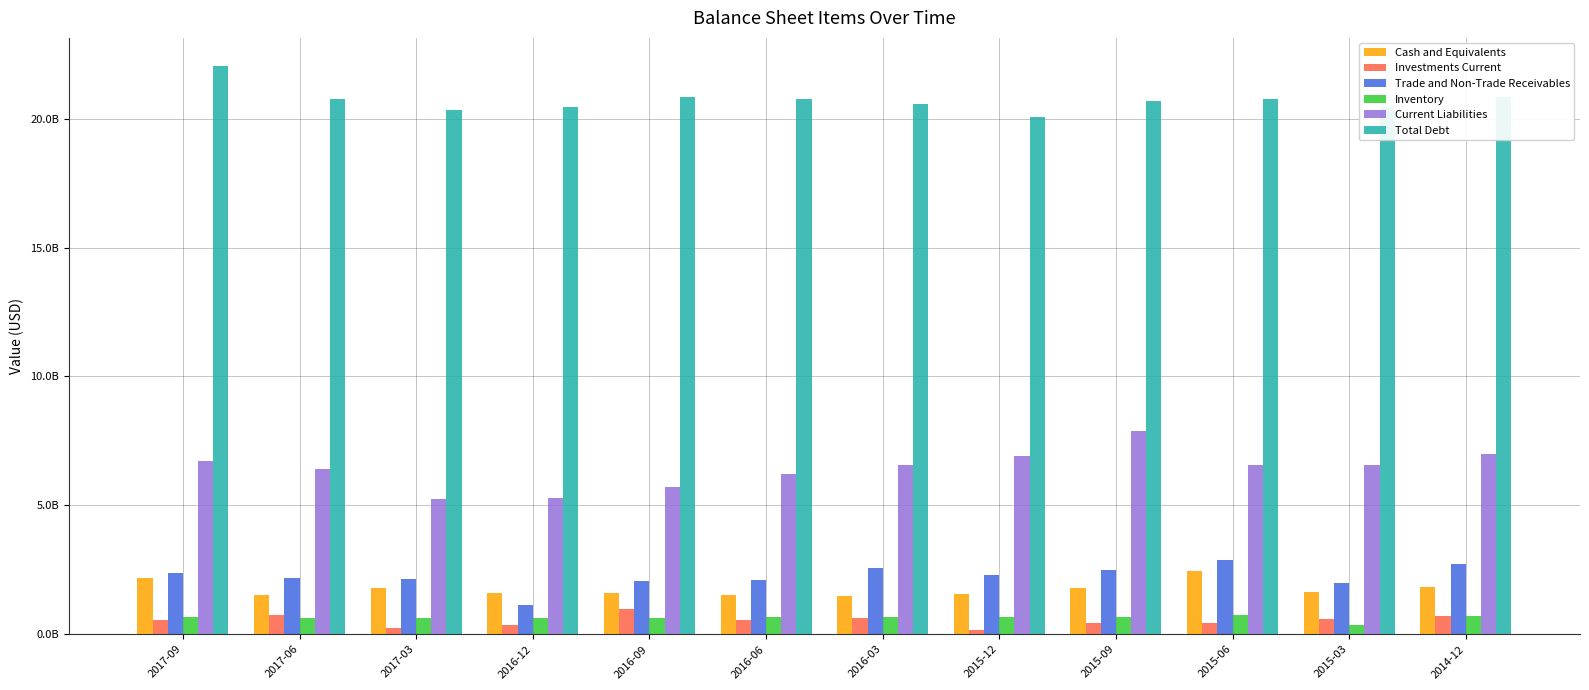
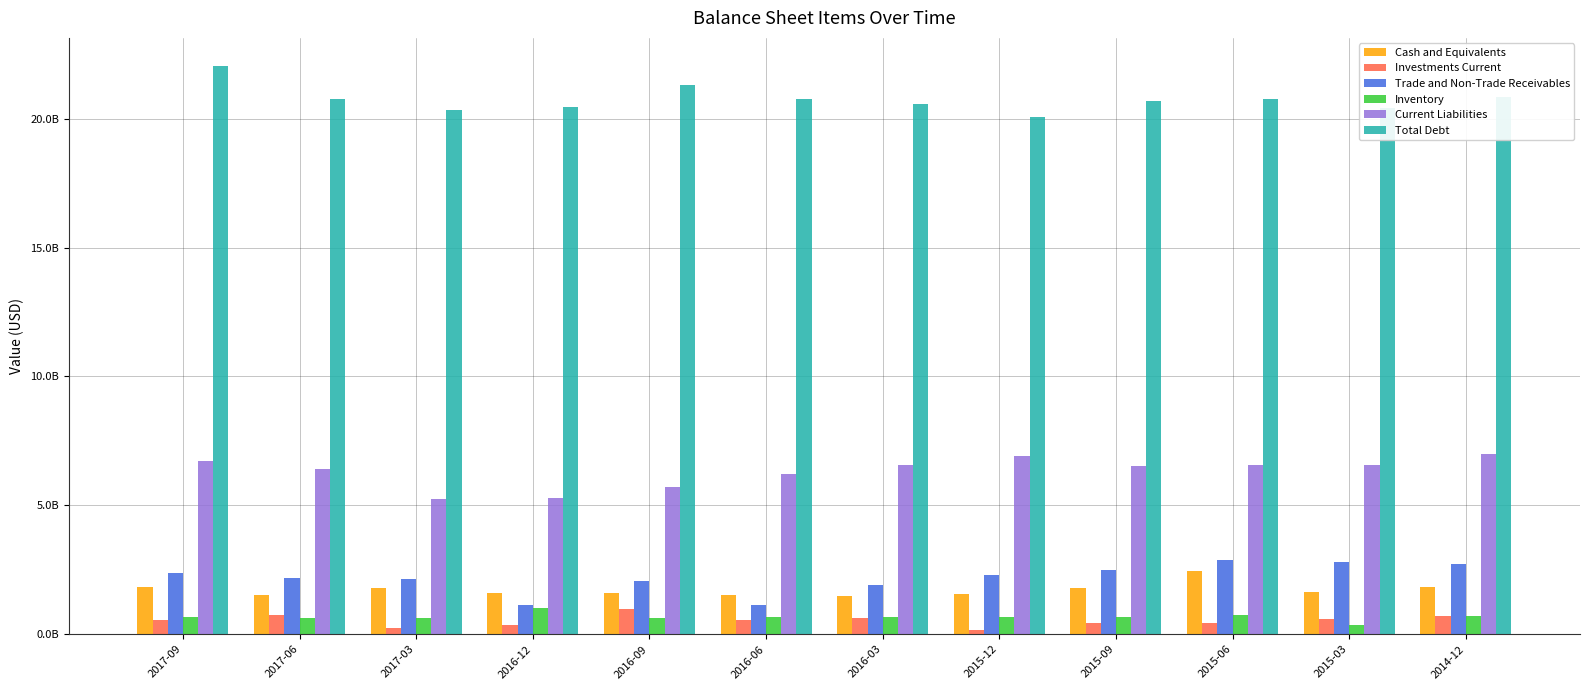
  {
    "Cash and Equivalents": {
-     "2017-09": 2200000000,
+     "2017-09": 1800000000,
      "2017-06": 1500000000,
      "2017-03": 1800000000,
      "2016-12": 1600000000,
      "2016-09": 1600000000,
      "2016-06": 1500000000,
      "2016-03": 1500000000,
      "2015-12": 1600000000,
      "2015-09": 1800000000,
      "2015-06": 2400000000,
      "2015-03": 1700000000,
      "2014-12": 1800000000
    },
    "Investments Current": {
      "2017-09": 600000000,
      "2017-06": 700000000,
      "2017-03": 200000000,
      "2016-12": 300000000,
      "2016-09": 1000000000,
      "2016-06": 500000000,
      "2016-03": 600000000,
      "2015-12": 200000000,
      "2015-09": 500000000,
      "2015-06": 400000000,
      "2015-03": 600000000,
      "2014-12": 700000000
    },
    "Trade and Non-Trade Receivables": {
      "2017-09": 2400000000,
      "2017-06": 2200000000,
      "2017-03": 2100000000,
      "2016-12": 1100000000,
      "2016-09": 2100000000,
-     "2016-06": 2100000000,
-     "2016-03": 2600000000,
+     "2016-06": 1100000000,
+     "2016-03": 1900000000,
      "2015-12": 2300000000,
      "2015-09": 2500000000,
      "2015-06": 2900000000,
-     "2015-03": 2000000000,
+     "2015-03": 2800000000,
      "2014-12": 2700000000
    },
    "Inventory": {
      "2017-09": 700000000,
      "2017-06": 600000000,
      "2017-03": 600000000,
-     "2016-12": 600000000,
+     "2016-12": 1000000000,
      "2016-09": 600000000,
      "2016-06": 700000000,
      "2016-03": 700000000,
      "2015-12": 700000000,
      "2015-09": 700000000,
      "2015-06": 700000000,
      "2015-03": 400000000,
      "2014-12": 700000000
    },
    "Current Liabilities": {
      "2017-09": 6700000000,
      "2017-06": 6400000000,
      "2017-03": 5200000000,
      "2016-12": 5300000000,
      "2016-09": 5700000000,
      "2016-06": 6200000000,
      "2016-03": 6600000000,
      "2015-12": 6900000000,
-     "2015-09": 7900000000,
+     "2015-09": 6500000000,
      "2015-06": 6600000000,
      "2015-03": 6600000000,
      "2014-12": 7000000000
    },
    "Total Debt": {
      "2017-09": 22000000000,
      "2017-06": 20800000000,
      "2017-03": 20300000000,
      "2016-12": 20500000000,
-     "2016-09": 20800000000,
+     "2016-09": 21300000000,
      "2016-06": 20800000000,
      "2016-03": 20600000000,
      "2015-12": 20100000000,
      "2015-09": 20700000000,
      "2015-06": 20800000000
    }
  }
